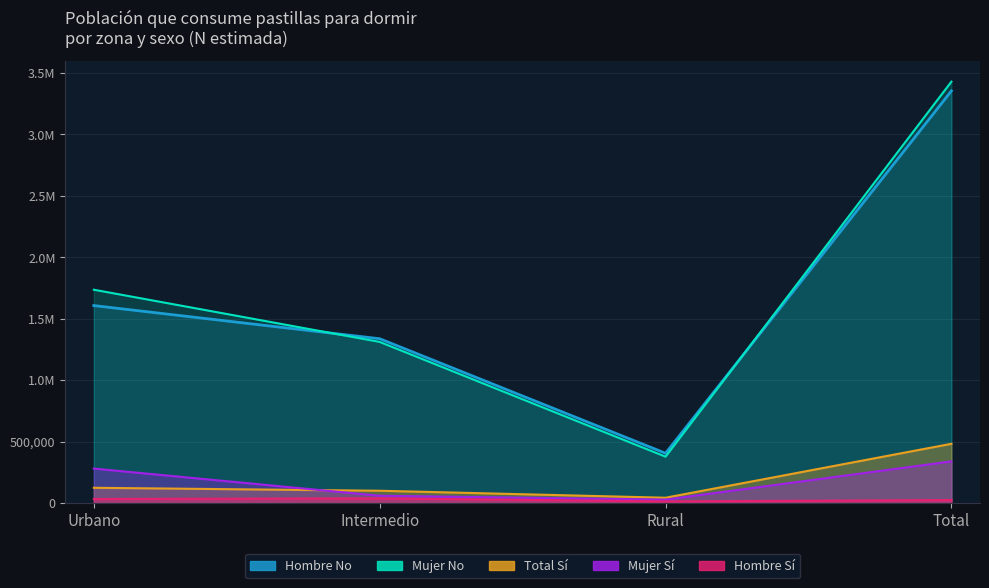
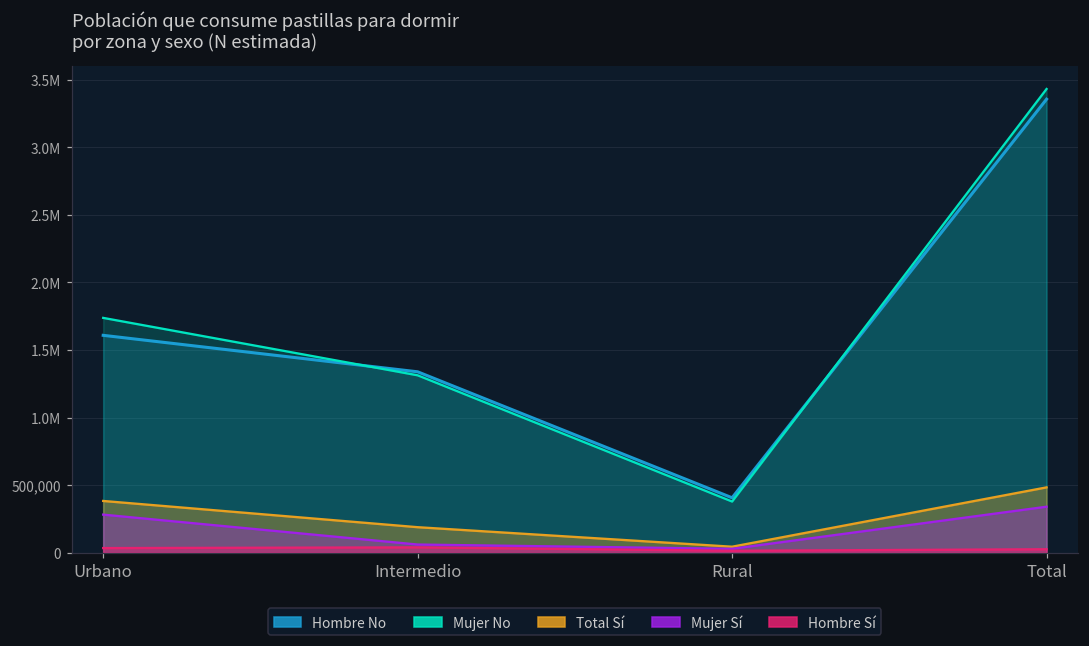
  {
    "Total Sí": {
-     "Urbano": "130,000",
-     "Intermedio": "100,000",
+     "Urbano": "380,000",
+     "Intermedio": "190,000",
      "Total": "480,000"
    },
    "Mujer Sí": {
      "Urbano": "280,000",
      "Intermedio": "60,000",
      "Total": "340,000"
    },
    "Hombre Sí": {
      "Urbano": "40,000",
      "Intermedio": "40,000",
      "Total": "30,000"
    }
  }
